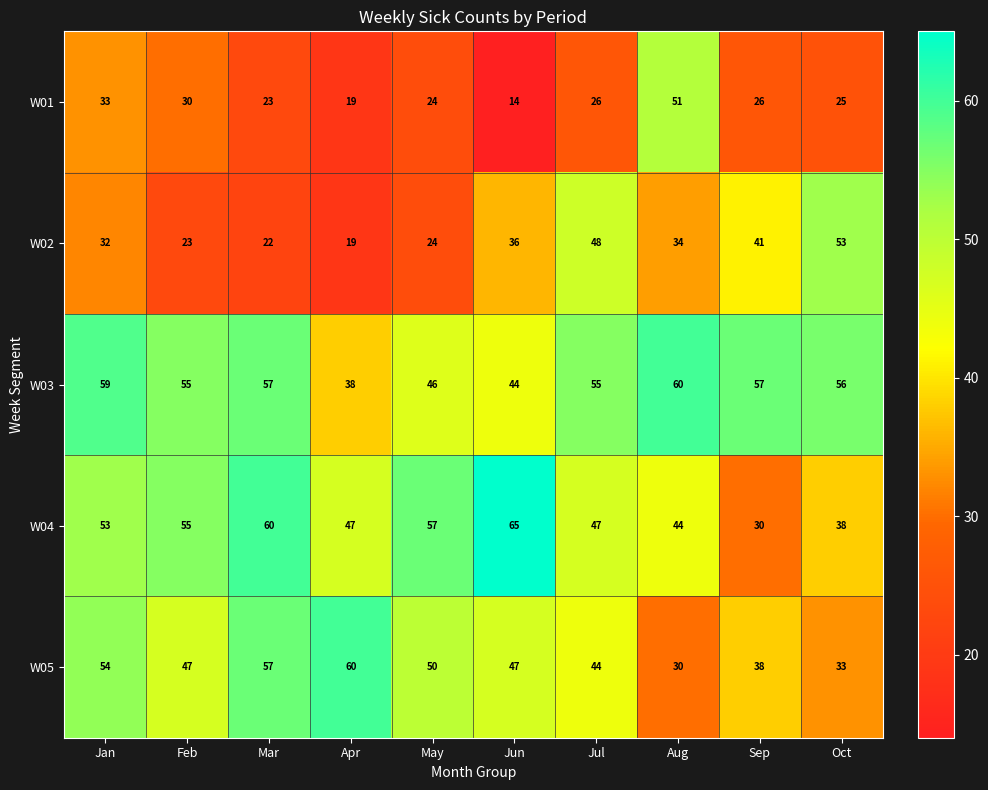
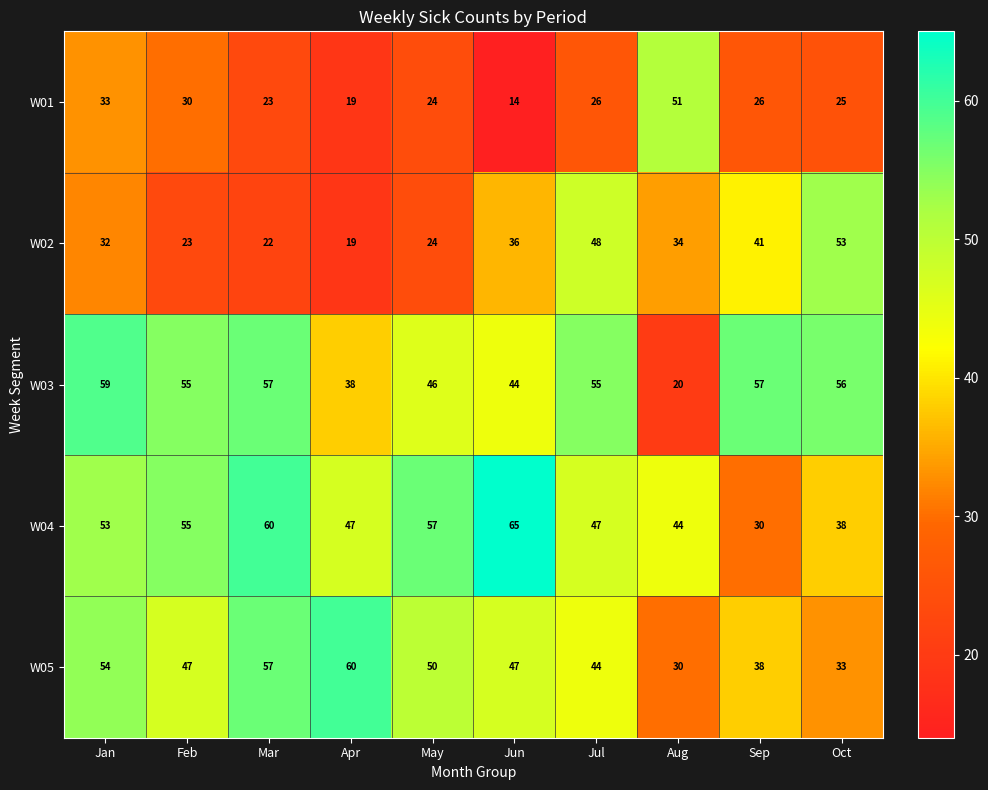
  {
    "W01": {
      "Jan": 33,
      "Feb": 30,
      "Mar": 23,
      "Apr": 19,
      "May": 24,
      "Jun": 14,
      "Jul": 26,
      "Aug": 51,
      "Sep": 26,
      "Oct": 25
    },
    "W02": {
      "Jan": 32,
      "Feb": 23,
      "Mar": 22,
      "Apr": 19,
      "May": 24,
      "Jun": 36,
      "Jul": 48,
      "Aug": 34,
      "Sep": 41,
      "Oct": 53
    },
    "W03": {
      "Jan": 59,
      "Feb": 55,
      "Mar": 57,
      "Apr": 38,
      "May": 46,
      "Jun": 44,
      "Jul": 55,
-     "Aug": 60,
+     "Aug": 20,
      "Sep": 57,
      "Oct": 56
    },
    "W04": {
      "Jan": 53,
      "Feb": 55,
      "Mar": 60,
      "Apr": 47,
      "May": 57,
      "Jun": 65,
      "Jul": 47,
      "Aug": 44,
      "Sep": 30,
      "Oct": 38
    },
    "W05": {
      "Jan": 54,
      "Feb": 47,
      "Mar": 57,
      "Apr": 60,
      "May": 50,
      "Jun": 47,
      "Jul": 44,
      "Aug": 30,
      "Sep": 38,
      "Oct": 33
    }
  }
